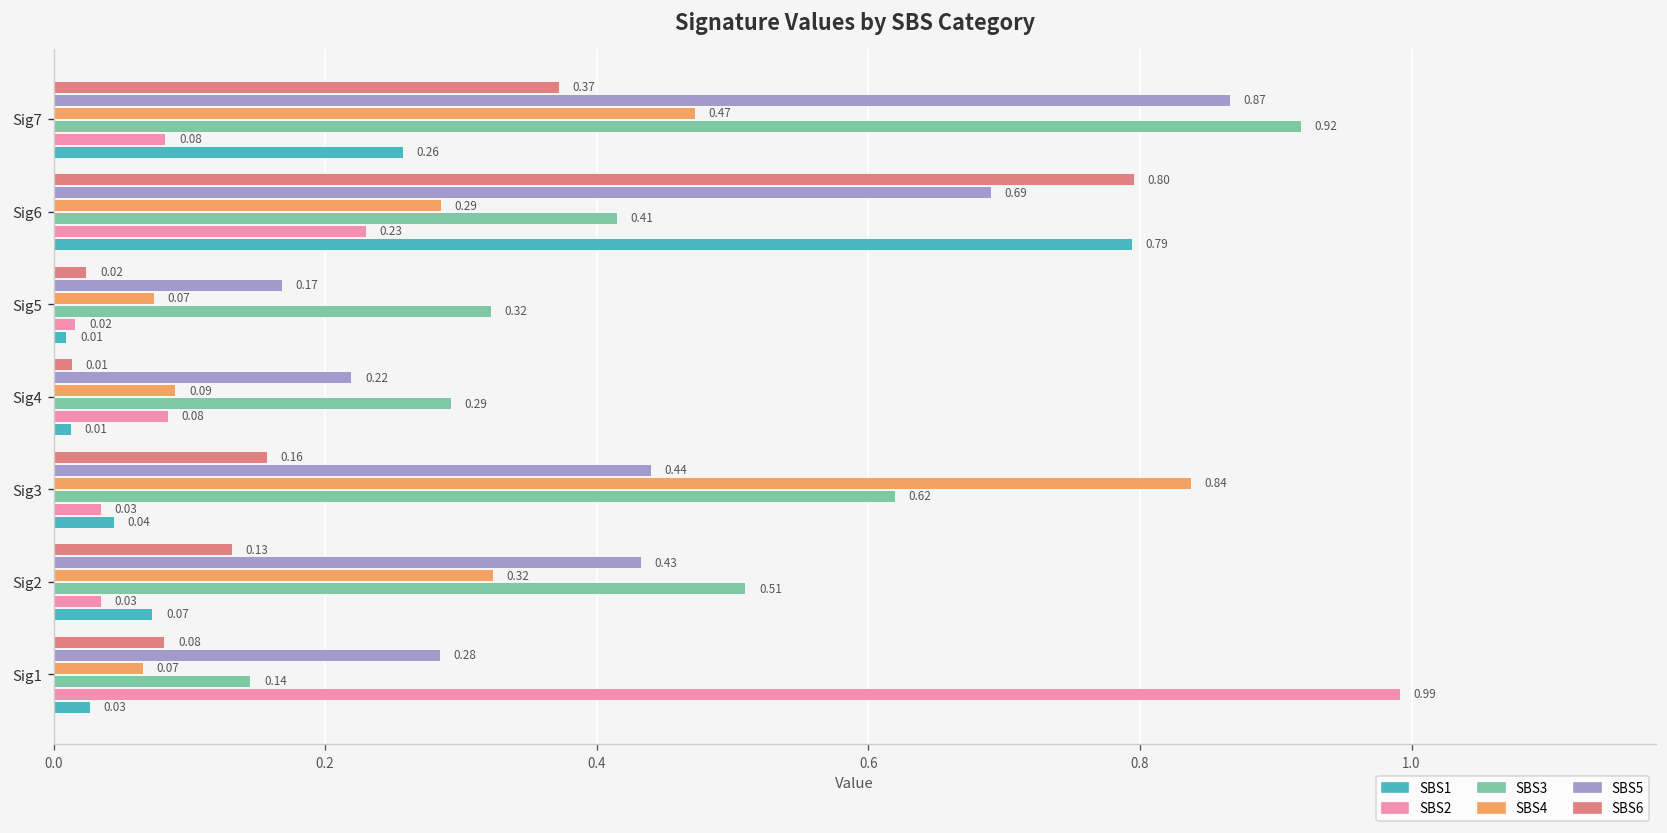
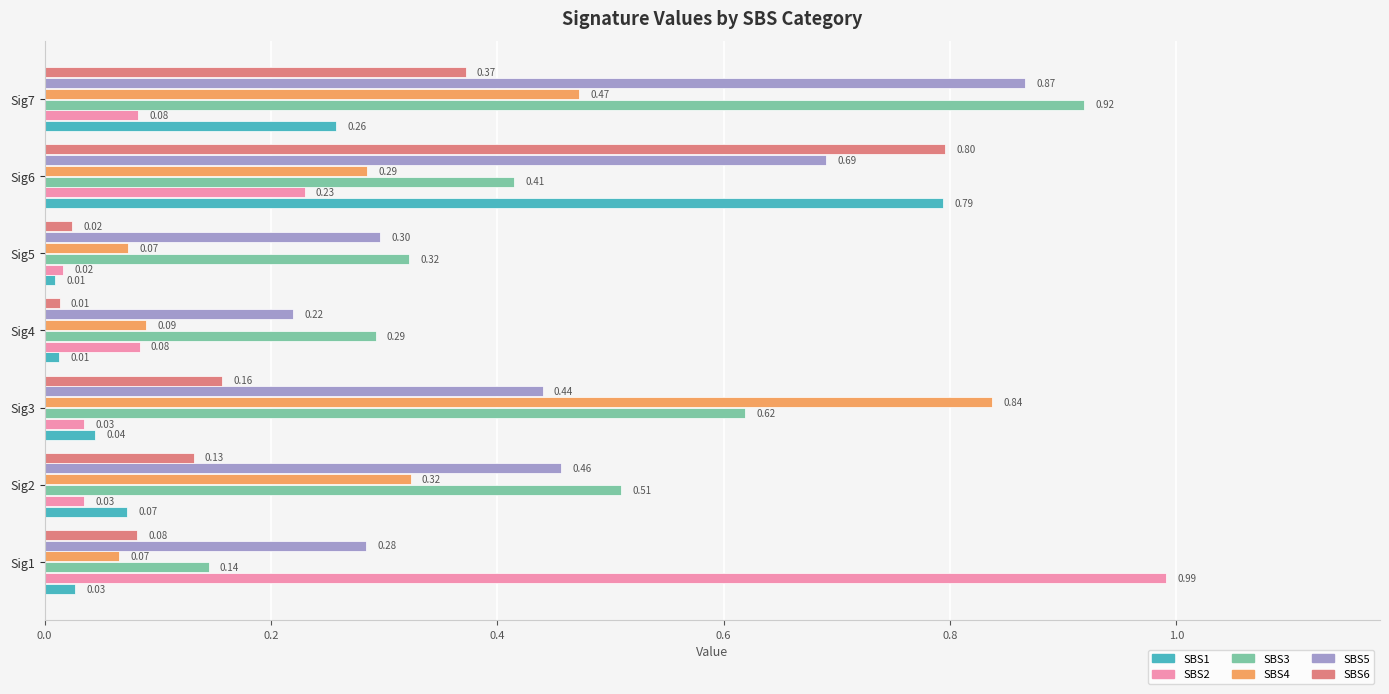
  {
    "SBS1": {
      "Sig7": 0.26,
      "Sig6": 0.79,
      "Sig5": 0.01,
      "Sig4": 0.01,
      "Sig3": 0.04,
      "Sig2": 0.07,
      "Sig1": 0.03
    },
    "SBS3": {
      "Sig7": 0.92,
      "Sig6": 0.41,
      "Sig5": 0.32,
      "Sig4": 0.29,
      "Sig3": 0.62,
      "Sig2": 0.51,
      "Sig1": 0.14
    },
    "SBS5": {
      "Sig7": 0.87,
      "Sig6": 0.69,
-     "Sig5": 0.17,
+     "Sig5": 0.30,
      "Sig4": 0.22,
      "Sig3": 0.44,
-     "Sig2": 0.43,
+     "Sig2": 0.46,
      "Sig1": 0.28
    }
  }
